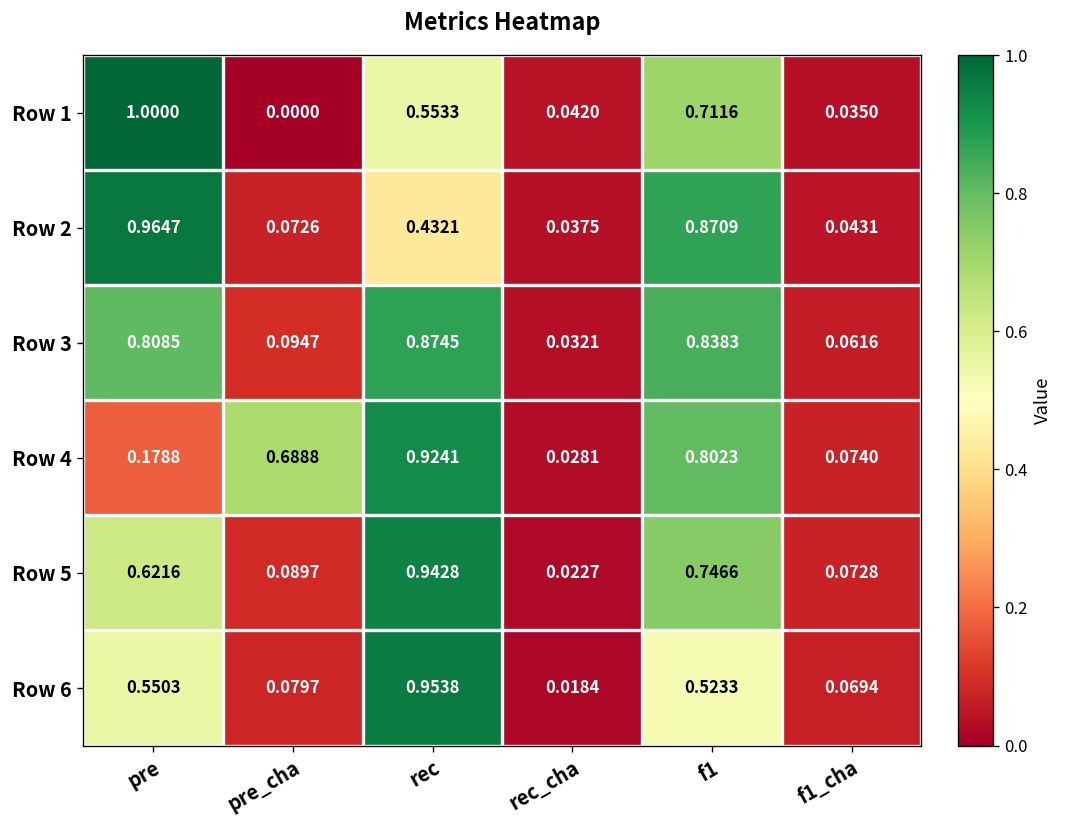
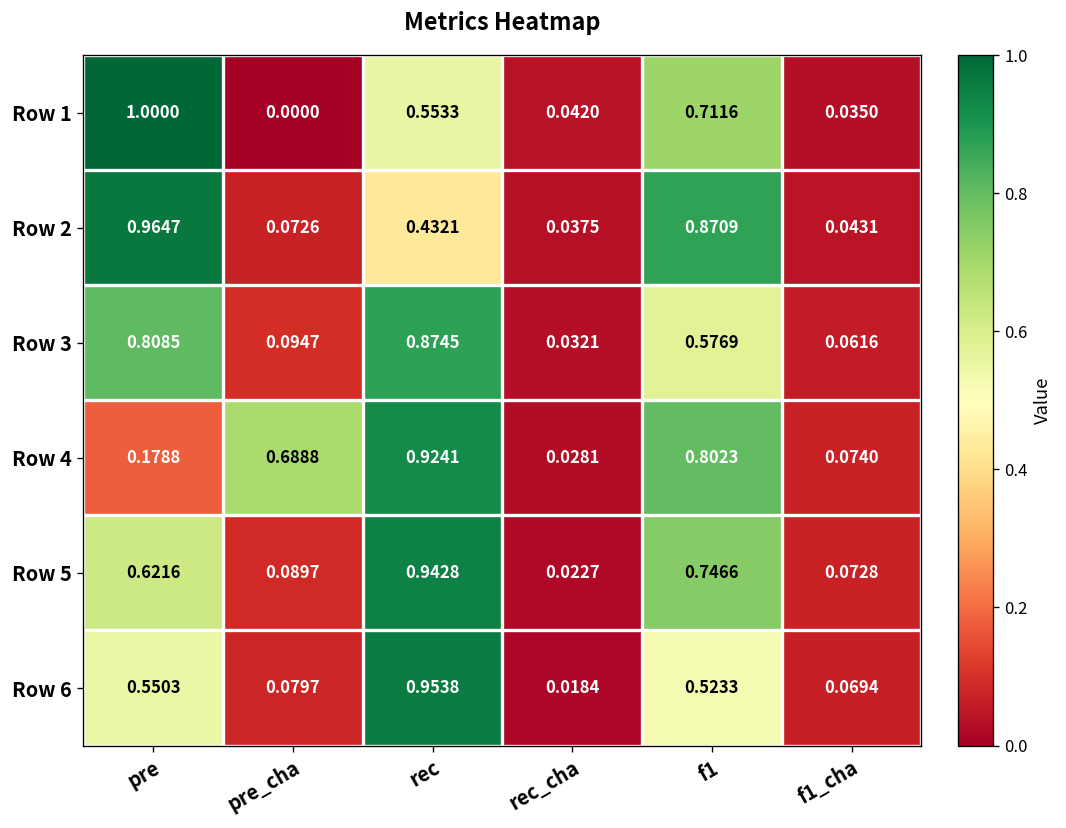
  {
    "Row 1": {
      "pre": 1.0000,
      "pre_cha": 0.0000,
      "rec": 0.5533,
      "rec_cha": 0.0420,
      "f1": 0.7116,
      "f1_cha": 0.0350
    },
    "Row 2": {
      "pre": 0.9647,
      "pre_cha": 0.0726,
      "rec": 0.4321,
      "rec_cha": 0.0375,
      "f1": 0.8709,
      "f1_cha": 0.0431
    },
    "Row 3": {
      "pre": 0.8085,
      "pre_cha": 0.0947,
      "rec": 0.8745,
      "rec_cha": 0.0321,
-     "f1": 0.8383,
+     "f1": 0.5769,
      "f1_cha": 0.0616
    },
    "Row 4": {
      "pre": 0.1788,
      "pre_cha": 0.6888,
      "rec": 0.9241,
      "rec_cha": 0.0281,
      "f1": 0.8023,
      "f1_cha": 0.0740
    },
    "Row 5": {
      "pre": 0.6216,
      "pre_cha": 0.0897,
      "rec": 0.9428,
      "rec_cha": 0.0227,
      "f1": 0.7466,
      "f1_cha": 0.0728
    },
    "Row 6": {
      "pre": 0.5503,
      "pre_cha": 0.0797,
      "rec": 0.9538,
      "rec_cha": 0.0184,
      "f1": 0.5233,
      "f1_cha": 0.0694
    }
  }
